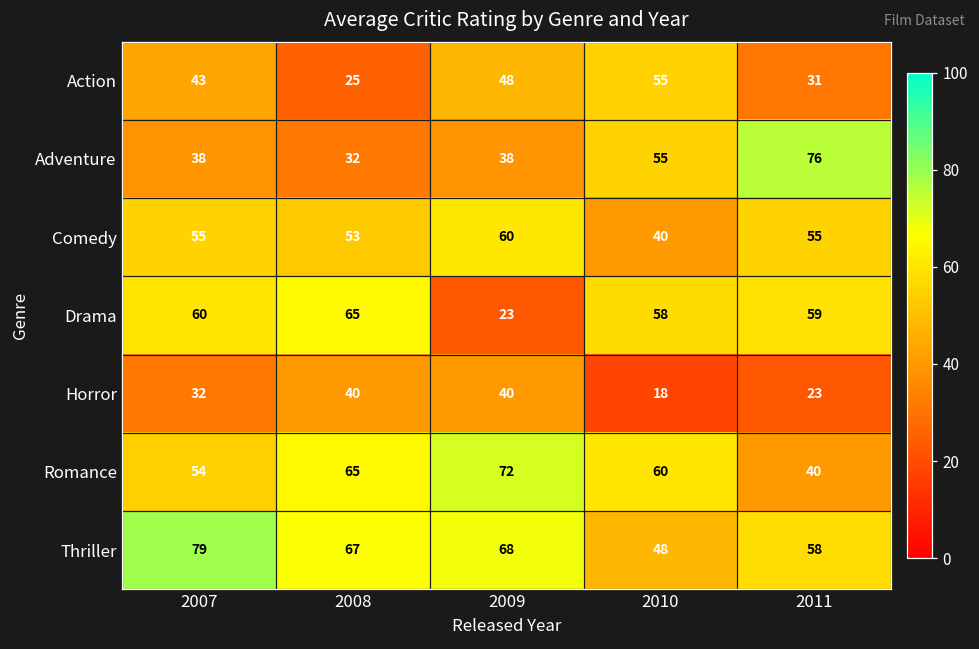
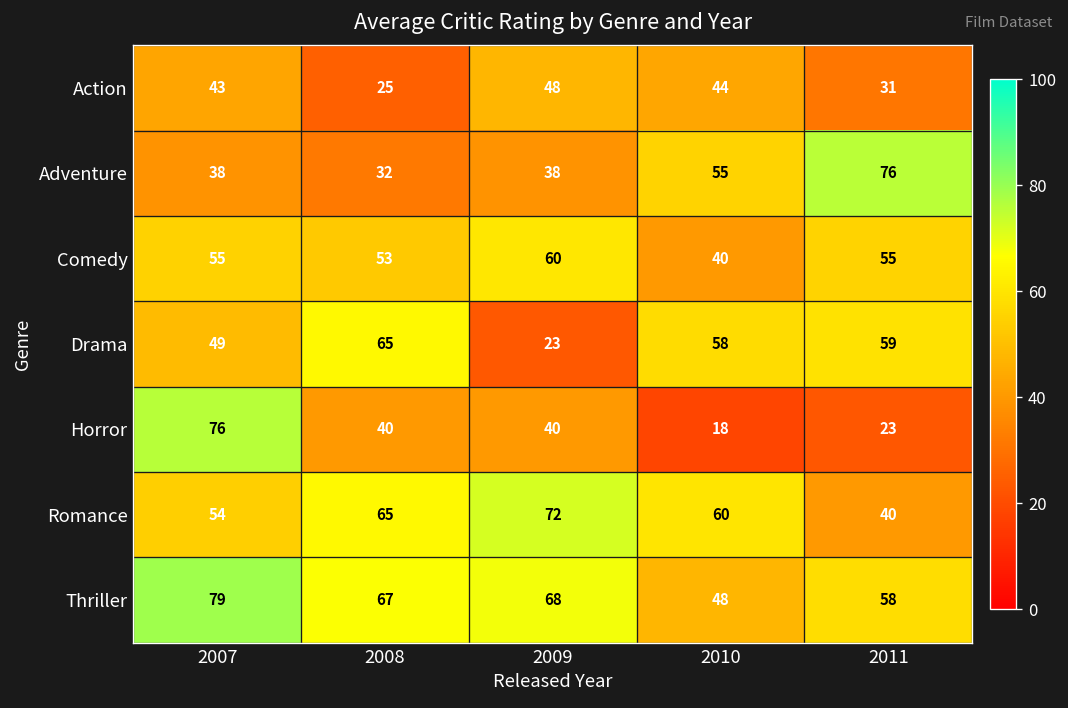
  {
    "Action": {
      "2007": 43,
      "2008": 25,
      "2009": 48,
-     "2010": 55,
+     "2010": 44,
      "2011": 31
    },
    "Adventure": {
      "2007": 38,
      "2008": 32,
      "2009": 38,
      "2010": 55,
      "2011": 76
    },
    "Comedy": {
      "2007": 55,
      "2008": 53,
      "2009": 60,
      "2010": 40,
      "2011": 55
    },
    "Drama": {
-     "2007": 60,
+     "2007": 49,
      "2008": 65,
      "2009": 23,
      "2010": 58,
      "2011": 59
    },
    "Horror": {
-     "2007": 32,
+     "2007": 76,
      "2008": 40,
      "2009": 40,
      "2010": 18,
      "2011": 23
    },
    "Romance": {
      "2007": 54,
      "2008": 65,
      "2009": 72,
      "2010": 60,
      "2011": 40
    },
    "Thriller": {
      "2007": 79,
      "2008": 67,
      "2009": 68,
      "2010": 48,
      "2011": 58
    }
  }
